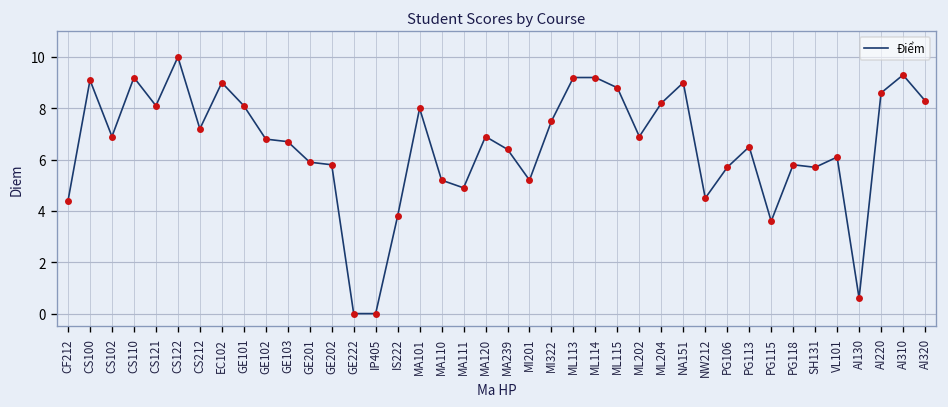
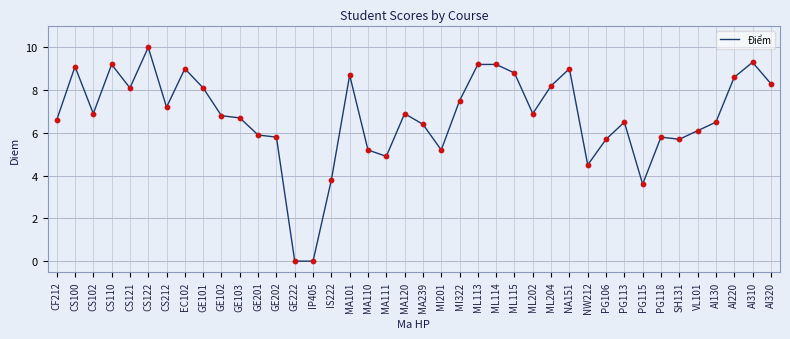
  {
-   "CF212": 4.4,
+   "CF212": 6.6,
    "CS100": 9.1,
    "CS102": 6.9,
    "CS110": 9.2,
    "CS121": 8.1,
    "CS122": 10.0,
    "CS212": 7.2,
    "EC102": 9.0,
    "GE101": 8.1,
    "GE102": 6.8,
    "GE103": 6.7,
    "GE201": 5.9,
    "GE202": 5.8,
    "GE222": 0.0,
    "IP405": 0.0,
    "IS222": 3.8,
-   "MA101": 8.0,
+   "MA101": 8.7,
    "MA110": 5.2,
    "MA111": 4.9,
    "MA120": 6.9,
    "MA239": 6.4,
    "MI201": 5.2,
    "MI322": 7.5,
    "ML113": 9.2,
    "ML114": 9.2,
    "ML115": 8.8,
    "ML202": 6.9,
    "ML204": 8.2,
    "NA151": 9.0,
    "NW212": 4.5,
    "PG106": 5.7,
    "PG113": 6.5,
    "PG115": 3.6,
    "PG118": 5.8,
    "SH131": 5.7,
    "VL101": 6.1,
-   "AI130": 0.6,
+   "AI130": 6.5,
    "AI220": 8.6,
    "AI310": 9.3,
    "AI320": 8.3
  }
